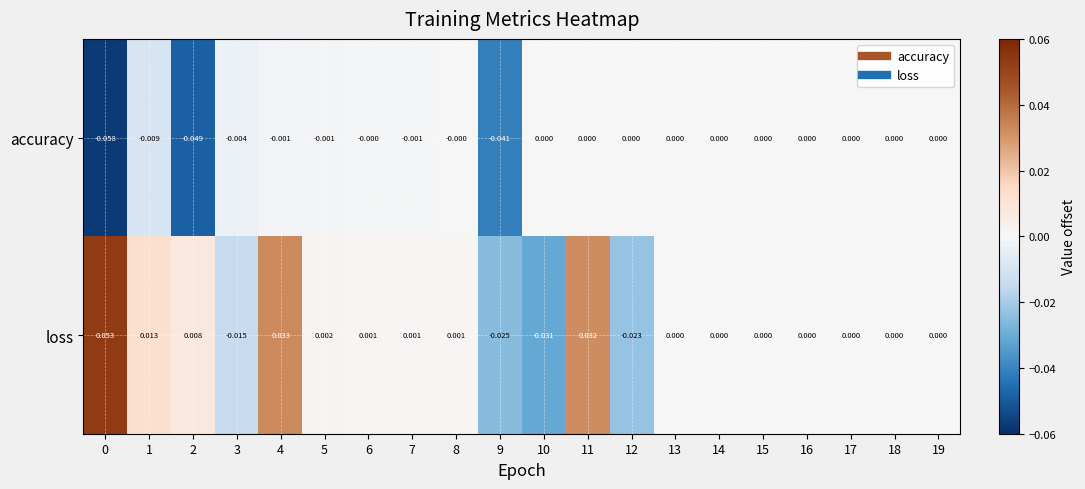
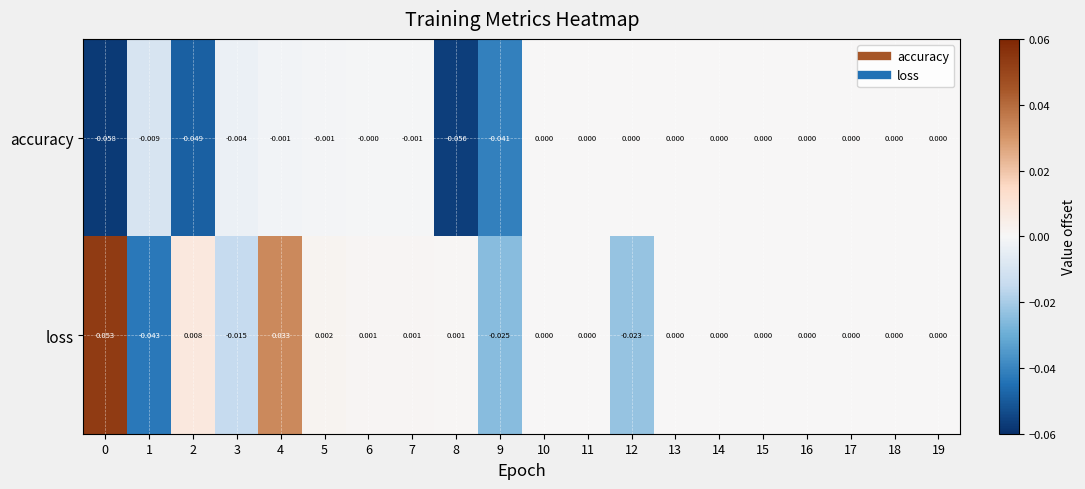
  {
    "accuracy": {
      "0": -0.058,
      "1": -0.009,
      "2": -0.049,
      "3": -0.004,
      "4": -0.001,
      "5": -0.001,
      "6": -0.000,
      "7": -0.001,
-     "8": -0.000,
+     "8": -0.056,
      "9": -0.041,
      "10": 0.000,
      "11": 0.000,
      "12": 0.000,
      "13": 0.000,
      "14": 0.000,
      "15": 0.000,
      "16": 0.000,
      "17": 0.000,
      "18": 0.000,
      "19": 0.000
    },
    "loss": {
      "0": 0.053,
-     "1": 0.013,
+     "1": -0.043,
      "2": 0.008,
      "3": -0.015,
      "4": 0.033,
      "5": 0.002,
      "6": 0.001,
      "7": 0.001,
      "8": 0.001,
      "9": -0.025,
-     "10": -0.031,
-     "11": 0.032,
+     "10": 0.000,
+     "11": 0.000,
      "12": -0.023,
      "13": 0.000,
      "14": 0.000,
      "15": 0.000,
      "16": 0.000,
      "17": 0.000,
      "18": 0.000,
      "19": 0.000
    }
  }
